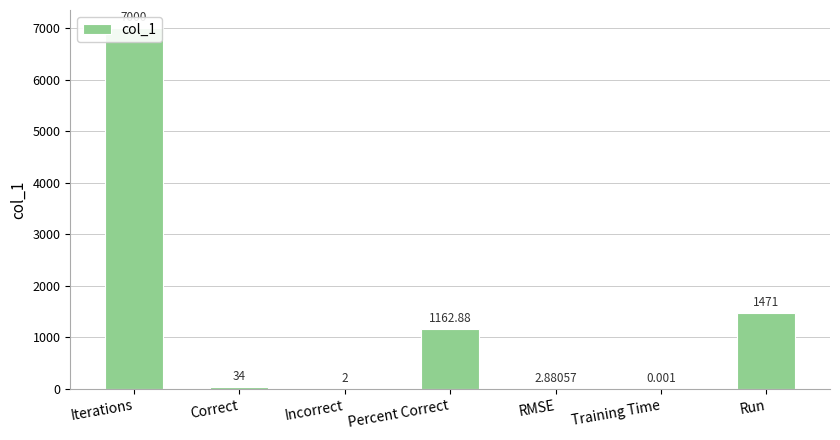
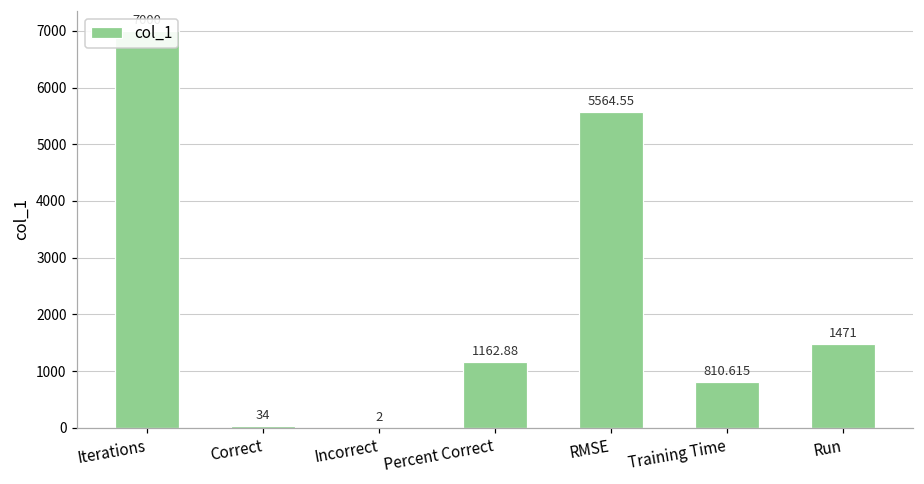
  {
    "Correct": 34,
    "Incorrect": 2,
    "Percent Correct": 1162.88,
-   "RMSE": 2.88057,
-   "Training Time": 0.001,
+   "RMSE": 5564.55,
+   "Training Time": 810.615,
    "Run": 1471
  }
